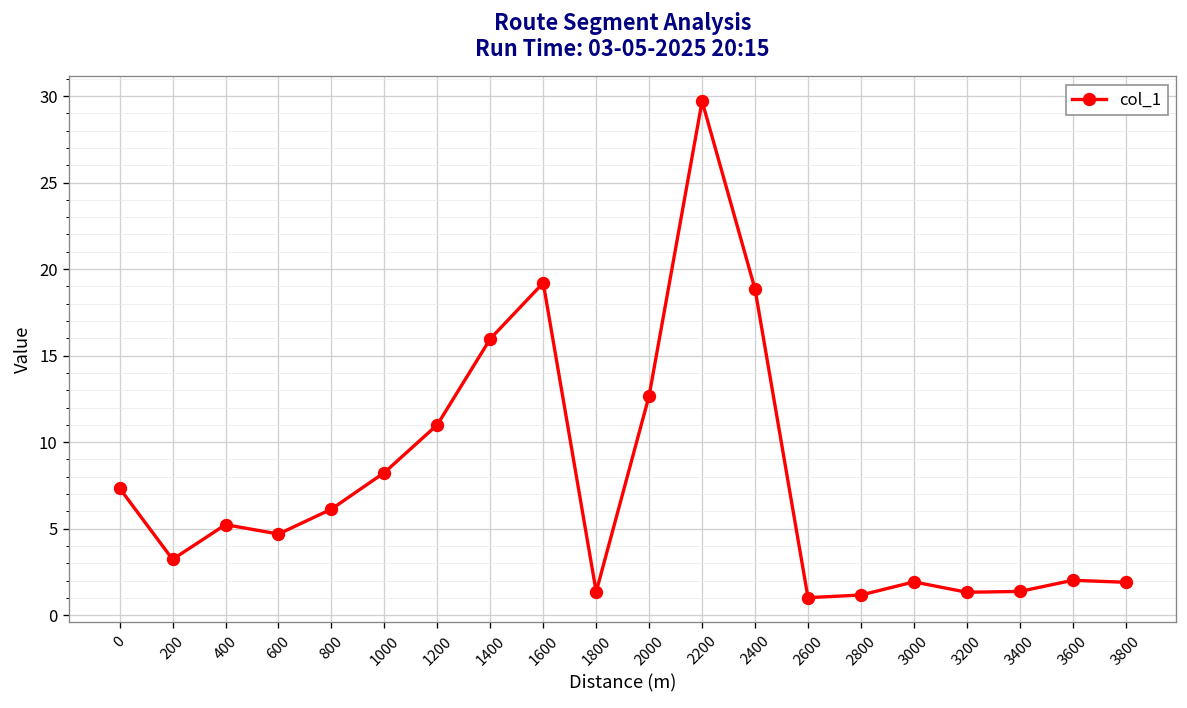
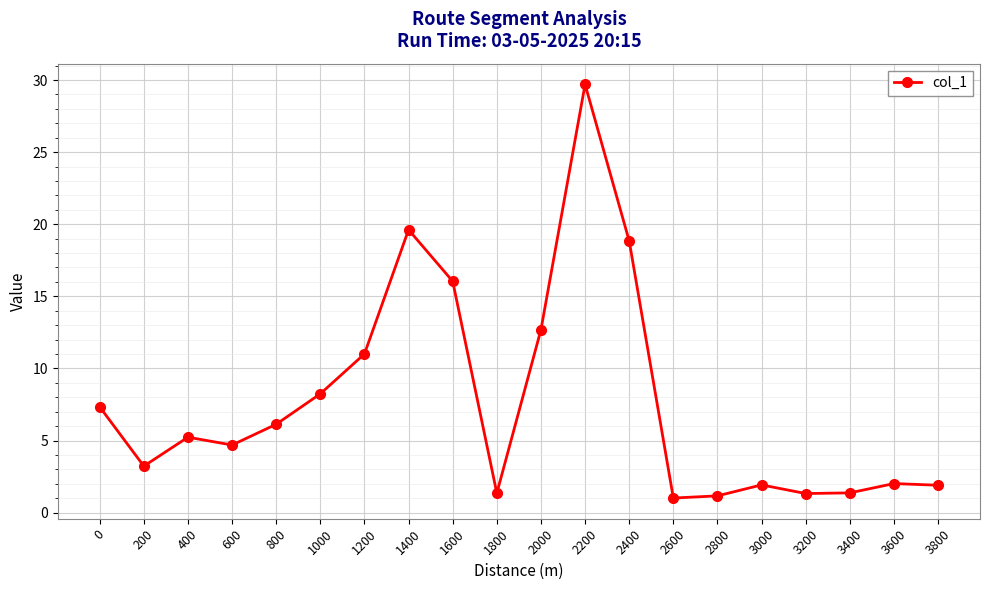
  {
    "0": 7.3,
    "200": 3.2,
    "400": 5.2,
    "600": 4.7,
    "800": 6.1,
    "1000": 8.2,
    "1200": 11.0,
-   "1400": 16.0,
-   "1600": 19.2,
+   "1400": 19.6,
+   "1600": 16.0,
    "1800": 1.4,
    "2000": 12.7,
    "2200": 29.7,
    "2400": 18.8,
    "2600": 1.0,
    "2800": 1.2,
    "3000": 1.9,
    "3200": 1.3,
    "3400": 1.4,
    "3600": 2.0,
    "3800": 1.9
  }
